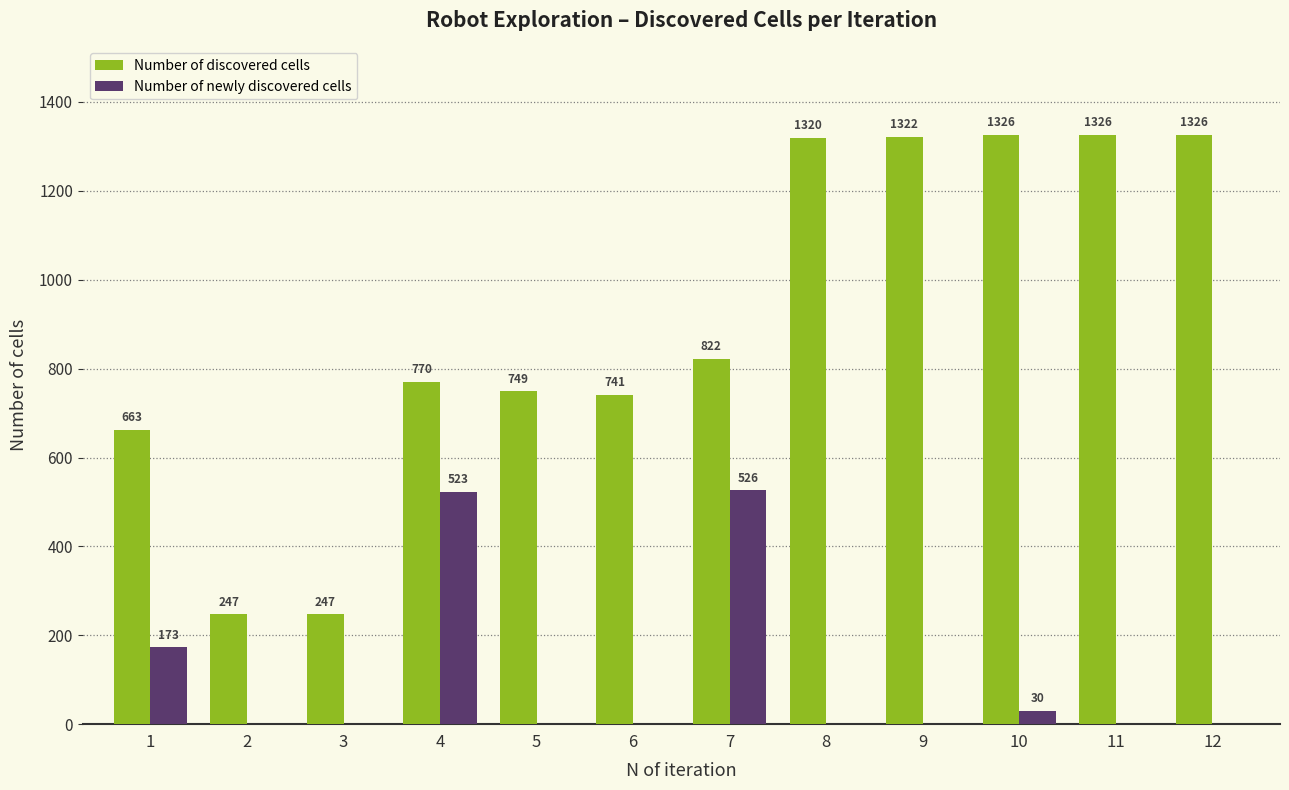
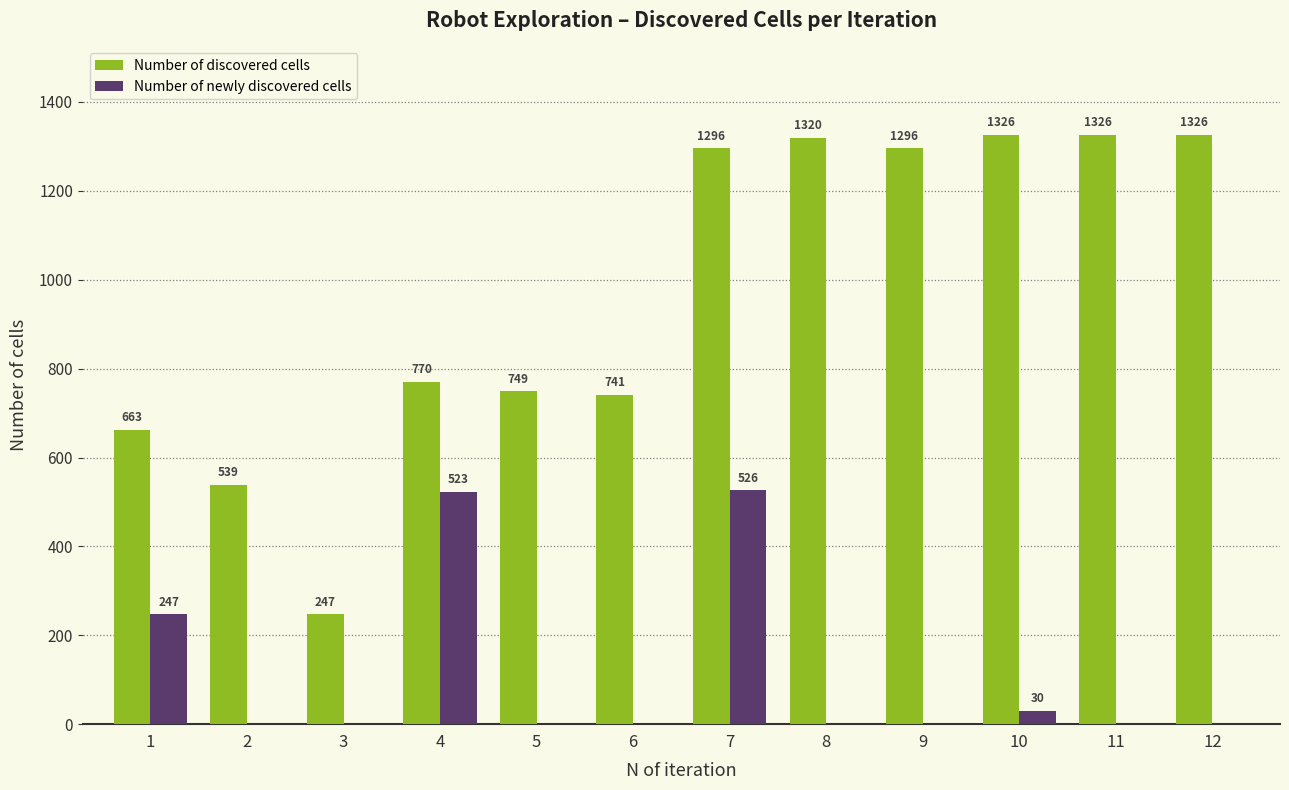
  {
    "Number of discovered cells": {
      "1": 663,
-     "2": 247,
+     "2": 539,
      "3": 247,
      "4": 770,
      "5": 749,
      "6": 741,
-     "7": 822,
+     "7": 1296,
      "8": 1320,
-     "9": 1322,
+     "9": 1296,
      "10": 1326,
      "11": 1326,
      "12": 1326
    },
    "Number of newly discovered cells": {
-     "1": 173,
+     "1": 247,
      "4": 523,
      "7": 526,
      "10": 30
    }
  }
